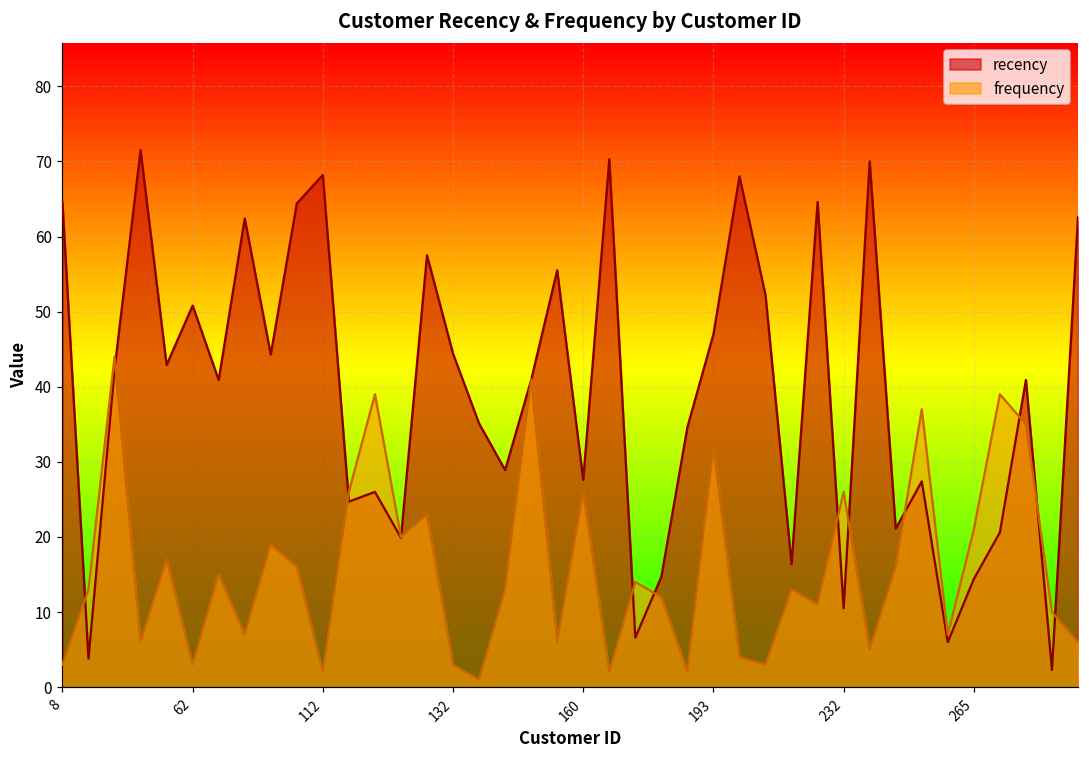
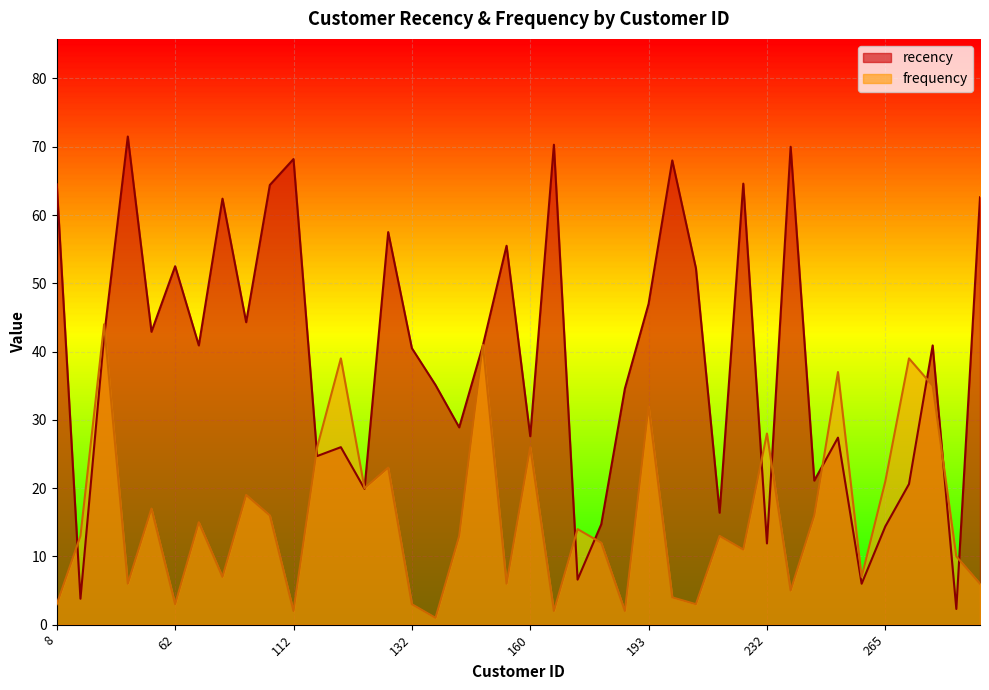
  {
    "recency": {
-     "62": 51,
+     "62": 53,
      "112": 68,
-     "132": 44,
+     "132": 41,
      "160": 28,
      "193": 47,
-     "232": 11,
+     "232": 12,
      "265": 14
    },
    "frequency": {
      "62": 3,
      "112": 2,
      "132": 3,
      "160": 26,
      "193": 32,
-     "232": 26,
+     "232": 28,
      "265": 21
    }
  }
